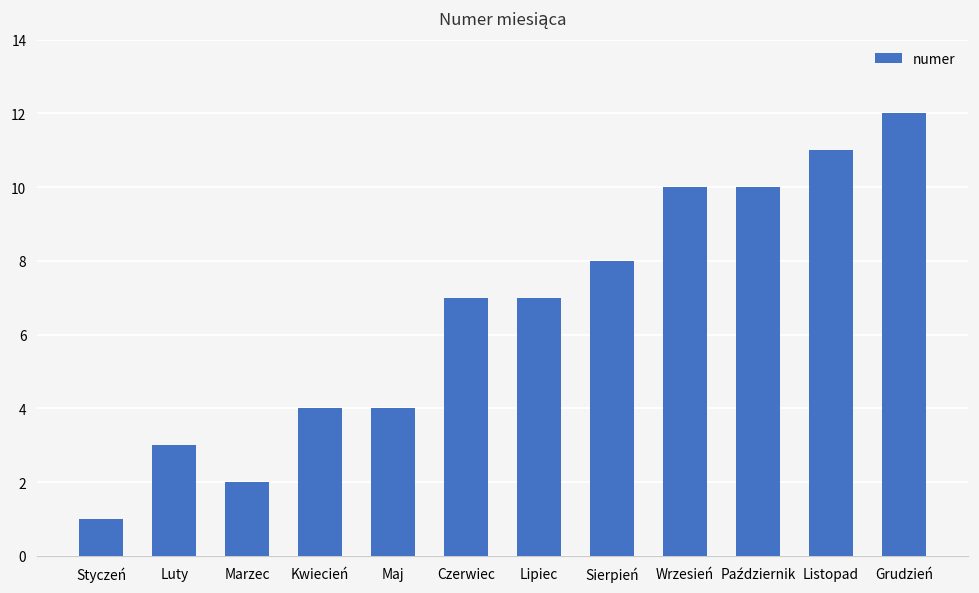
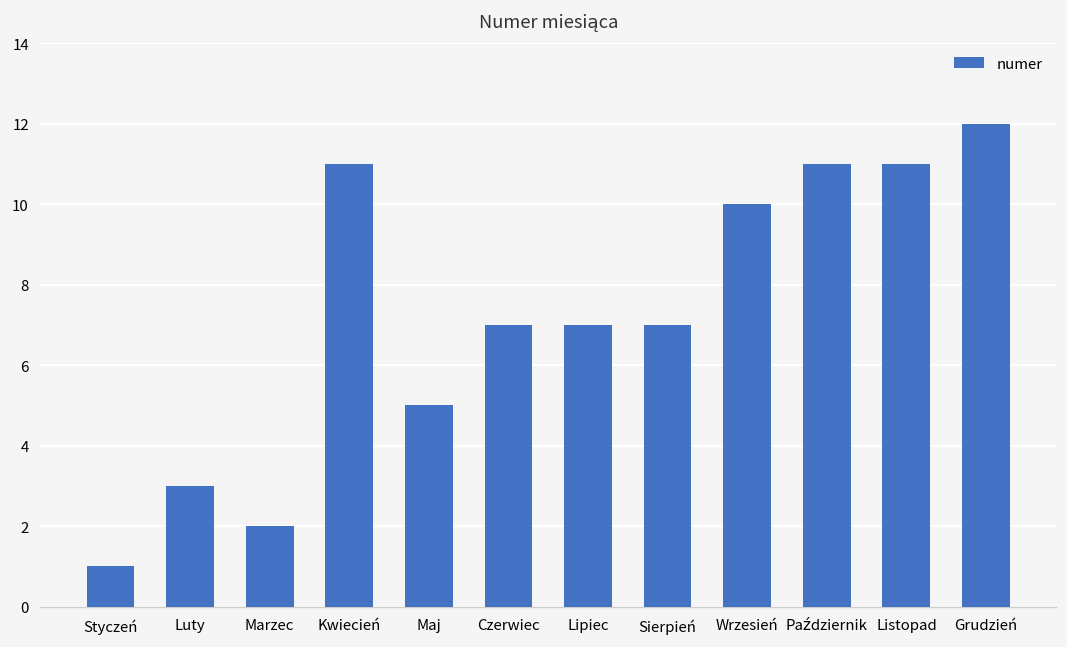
  {
    "Styczeń": 1,
    "Luty": 3,
    "Marzec": 2,
-   "Kwiecień": 4,
-   "Maj": 4,
+   "Kwiecień": 11,
+   "Maj": 5,
    "Czerwiec": 7,
    "Lipiec": 7,
-   "Sierpień": 8,
+   "Sierpień": 7,
    "Wrzesień": 10,
-   "Październik": 10,
+   "Październik": 11,
    "Listopad": 11,
    "Grudzień": 12
  }
